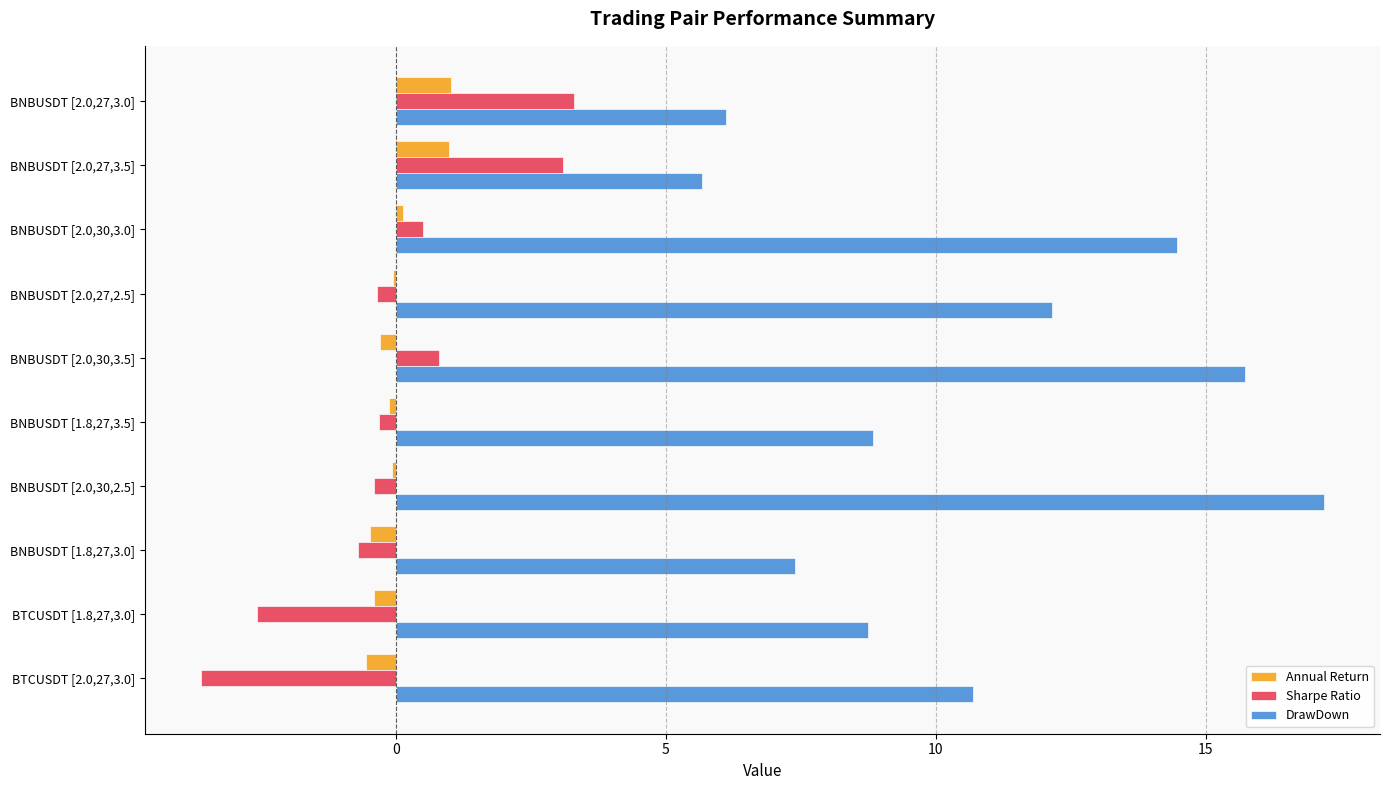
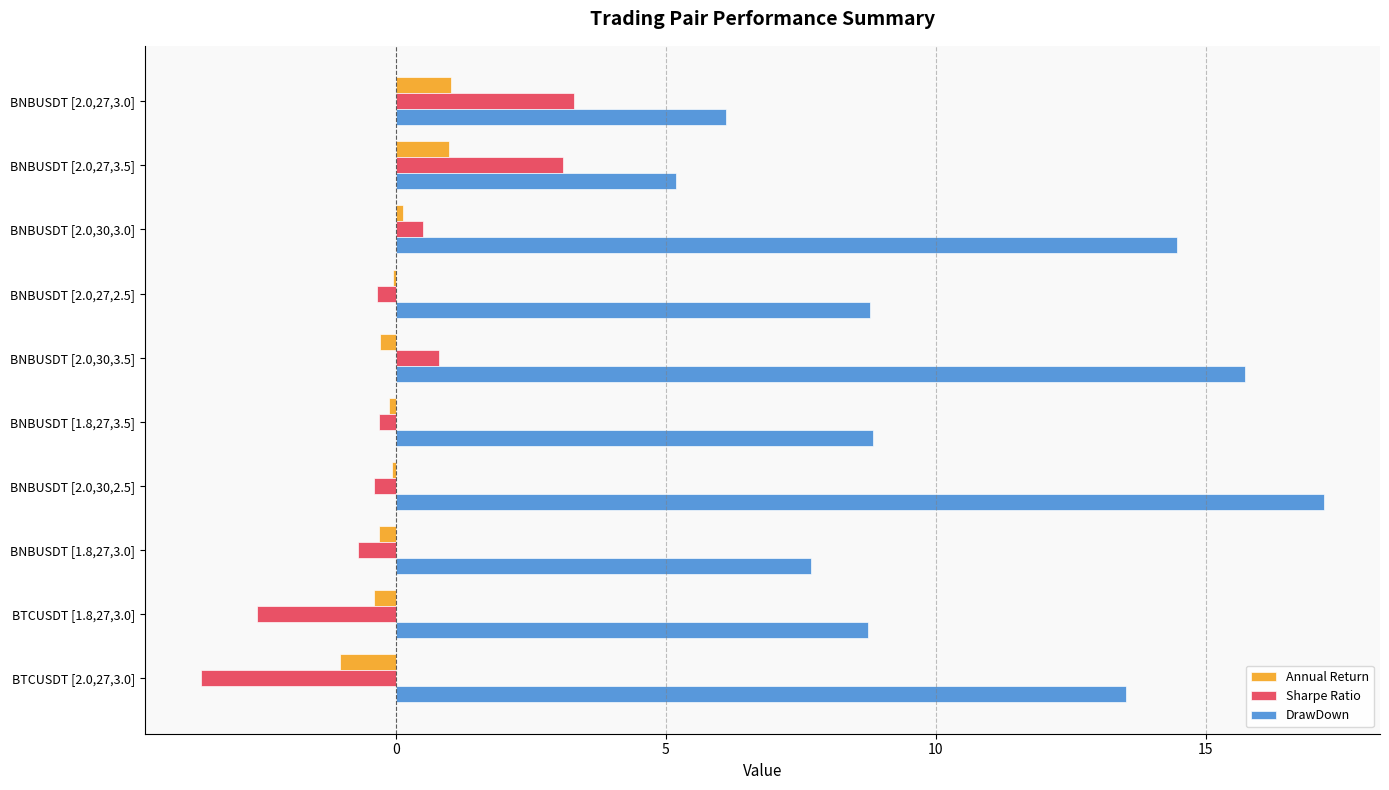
  {
    "Annual Return": {
      "BNBUSDT [2.0,27,3.0]": 1.0,
      "BNBUSDT [2.0,27,3.5]": 1.0,
      "BNBUSDT [2.0,30,3.0]": 0.1,
      "BNBUSDT [2.0,30,3.5]": -0.3,
      "BNBUSDT [1.8,27,3.5]": -0.1,
      "BNBUSDT [2.0,30,2.5]": -0.1,
-     "BNBUSDT [1.8,27,3.0]": -0.5,
+     "BNBUSDT [1.8,27,3.0]": -0.3,
      "BTCUSDT [1.8,27,3.0]": -0.4,
-     "BTCUSDT [2.0,27,3.0]": -0.5
+     "BTCUSDT [2.0,27,3.0]": -1.0
    },
    "Sharpe Ratio": {
      "BNBUSDT [2.0,27,3.0]": 3.3,
      "BNBUSDT [2.0,27,3.5]": 3.1,
      "BNBUSDT [2.0,30,3.0]": 0.5,
      "BNBUSDT [2.0,27,2.5]": -0.3,
      "BNBUSDT [2.0,30,3.5]": 0.8,
      "BNBUSDT [1.8,27,3.5]": -0.3,
      "BNBUSDT [2.0,30,2.5]": -0.4,
      "BNBUSDT [1.8,27,3.0]": -0.7,
      "BTCUSDT [1.8,27,3.0]": -2.6,
      "BTCUSDT [2.0,27,3.0]": -3.6
    },
    "DrawDown": {
      "BNBUSDT [2.0,27,3.0]": 6.1,
-     "BNBUSDT [2.0,27,3.5]": 5.7,
+     "BNBUSDT [2.0,27,3.5]": 5.2,
      "BNBUSDT [2.0,30,3.0]": 14.5,
-     "BNBUSDT [2.0,27,2.5]": 12.2,
+     "BNBUSDT [2.0,27,2.5]": 8.8,
      "BNBUSDT [2.0,30,3.5]": 15.7,
      "BNBUSDT [1.8,27,3.5]": 8.8,
      "BNBUSDT [2.0,30,2.5]": 17.2,
-     "BNBUSDT [1.8,27,3.0]": 7.4,
+     "BNBUSDT [1.8,27,3.0]": 7.7,
      "BTCUSDT [1.8,27,3.0]": 8.8,
-     "BTCUSDT [2.0,27,3.0]": 10.7
+     "BTCUSDT [2.0,27,3.0]": 13.5
    }
  }
